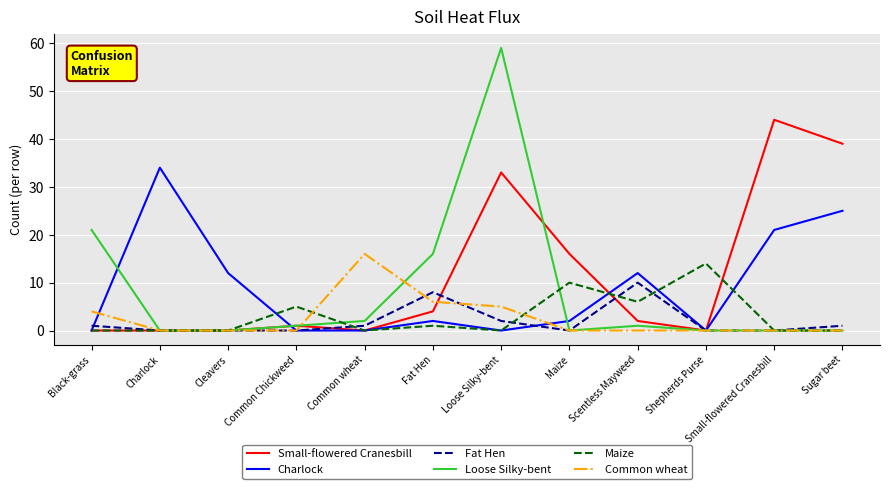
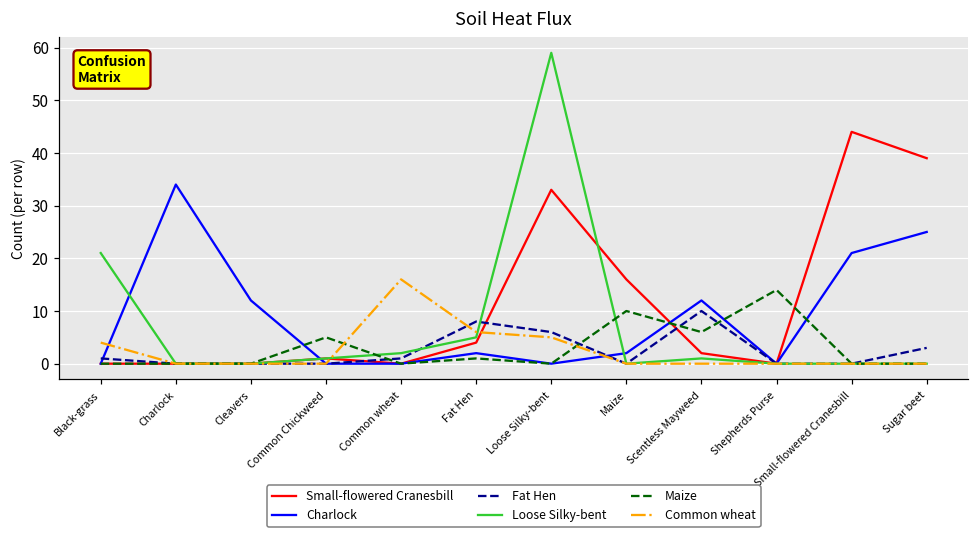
  {
    "Small-flowered Cranesbill": {
      "Fat Hen": 4,
      "Loose Silky-bent": 33,
      "Maize": 16,
      "Scentless Mayweed": 2,
      "Small-flowered Cranesbill": 44,
      "Sugar beet": 39
    },
    "Charlock": {
      "Charlock": 34,
      "Cleavers": 12,
      "Fat Hen": 2,
      "Maize": 2,
      "Scentless Mayweed": 12,
      "Small-flowered Cranesbill": 21,
      "Sugar beet": 25
    },
    "Fat Hen": {
      "Black-grass": 1,
      "Common wheat": 1,
      "Fat Hen": 8,
-     "Loose Silky-bent": 2,
+     "Loose Silky-bent": 6,
      "Scentless Mayweed": 10,
-     "Sugar beet": 1
+     "Sugar beet": 3
    },
    "Loose Silky-bent": {
      "Black-grass": 21,
      "Common wheat": 2,
-     "Fat Hen": 16,
+     "Fat Hen": 5,
      "Loose Silky-bent": 59,
      "Scentless Mayweed": 1
    },
    "Maize": {
      "Common Chickweed": 5,
      "Fat Hen": 1,
      "Maize": 10,
      "Scentless Mayweed": 6,
      "Shepherds Purse": 14
    },
    "Common wheat": {
      "Black-grass": 4,
      "Common wheat": 16,
      "Fat Hen": 6,
      "Loose Silky-bent": 5,
      "Scentless Mayweed": 0
    }
  }
